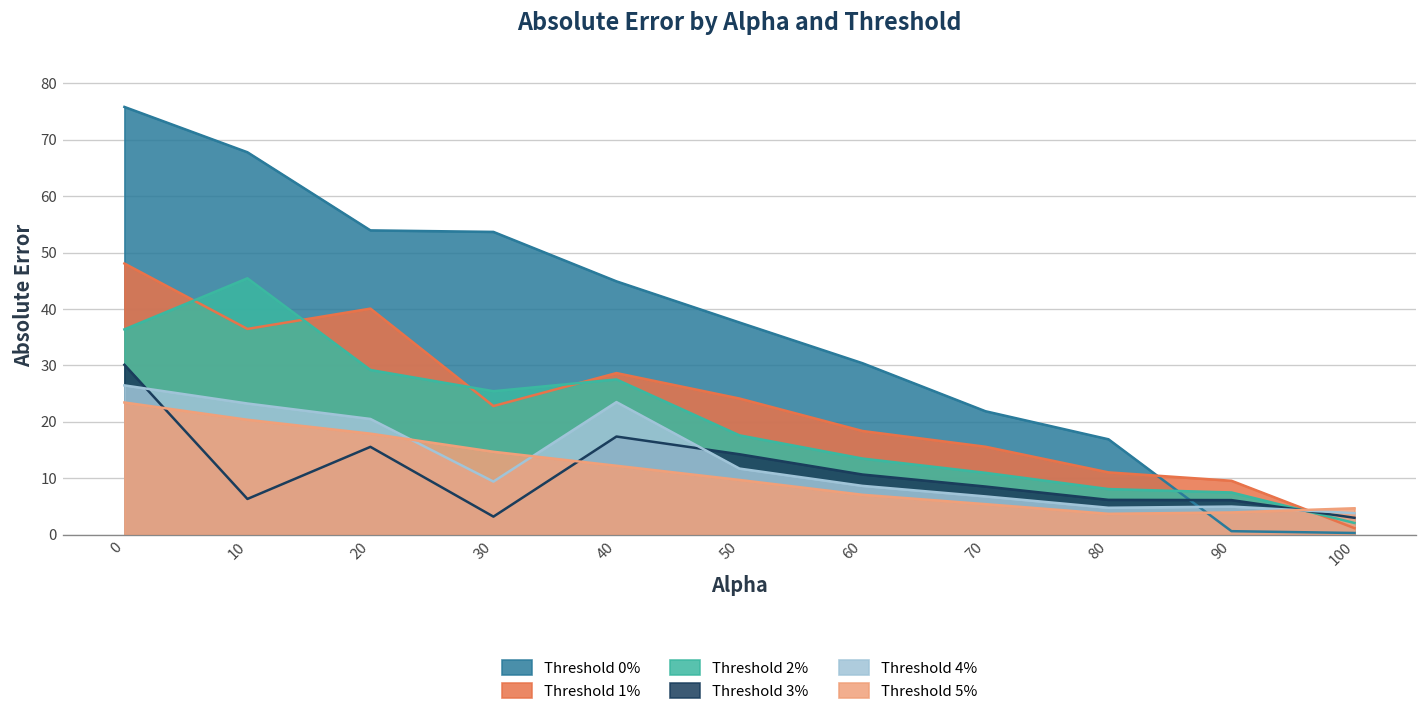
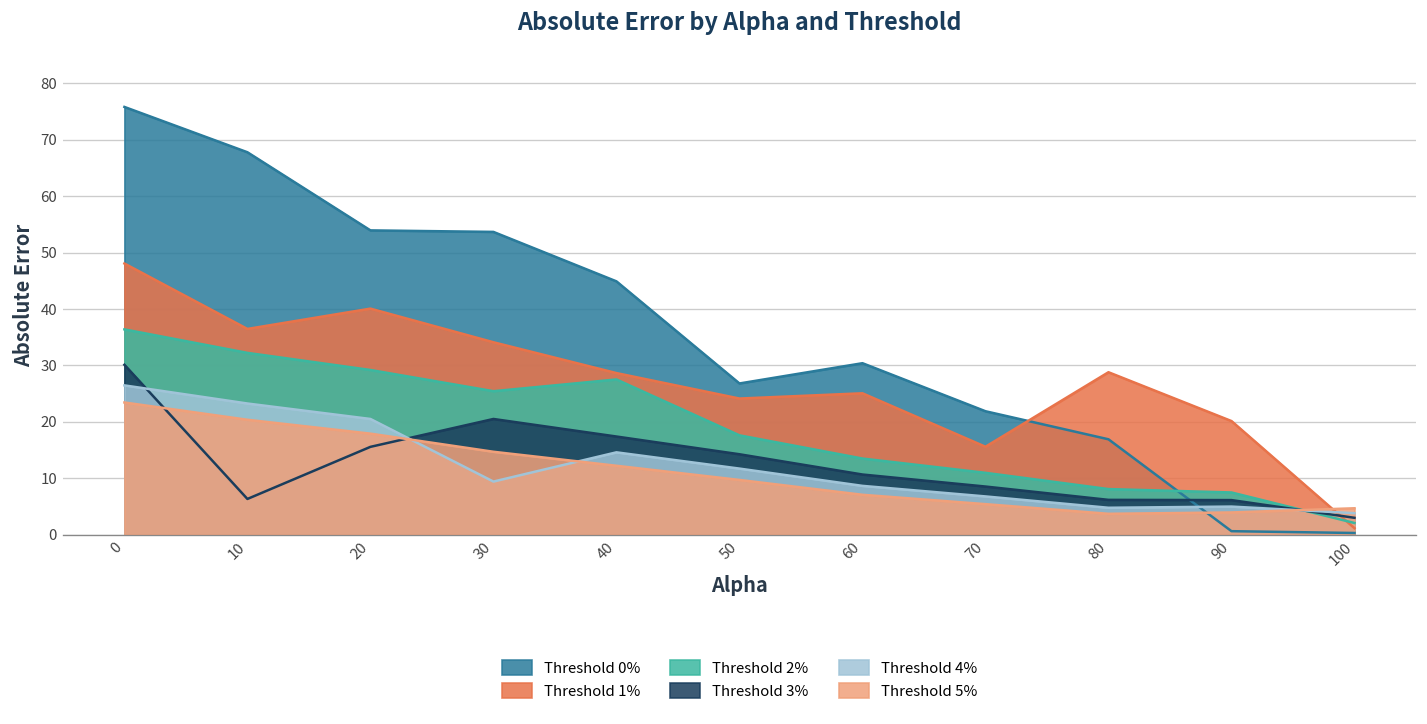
  {
    "Threshold 0%": {
      "0": 76,
      "10": 68,
      "20": 54,
      "30": 54,
      "40": 45,
-     "50": 38,
+     "50": 27,
      "60": 30,
      "70": 22,
      "80": 17,
      "90": 1,
      "100": 0
    },
    "Threshold 1%": {
      "0": 48,
      "10": 36,
      "20": 40,
-     "30": 23,
+     "30": 34,
      "40": 29,
      "50": 24,
-     "60": 18,
+     "60": 25,
      "70": 16,
-     "80": 11,
-     "90": 10,
+     "80": 29,
+     "90": 20,
      "100": 1
    },
    "Threshold 2%": {
      "0": 36,
-     "10": 45,
+     "10": 32,
      "20": 29,
      "30": 25,
      "40": 28,
      "50": 18,
      "60": 14,
      "70": 11,
      "80": 8,
      "90": 7,
      "100": 2
    },
    "Threshold 3%": {
      "0": 30,
      "10": 6,
      "20": 16,
-     "30": 3,
+     "30": 21,
      "40": 17,
      "50": 14,
      "60": 11,
      "70": 9,
      "80": 6,
      "90": 6,
      "100": 3
    },
    "Threshold 4%": {
      "0": 26,
      "10": 23,
      "20": 21,
      "30": 9,
-     "40": 24,
+     "40": 15,
      "50": 12,
      "60": 9,
      "70": 7,
      "80": 5,
      "90": 5,
      "100": 4
    },
    "Threshold 5%": {
      "0": 23,
      "10": 20,
      "20": 18,
      "30": 15,
      "40": 12,
      "50": 10,
      "60": 7,
      "70": 5,
      "80": 4,
      "90": 4,
      "100": 5
    }
  }
